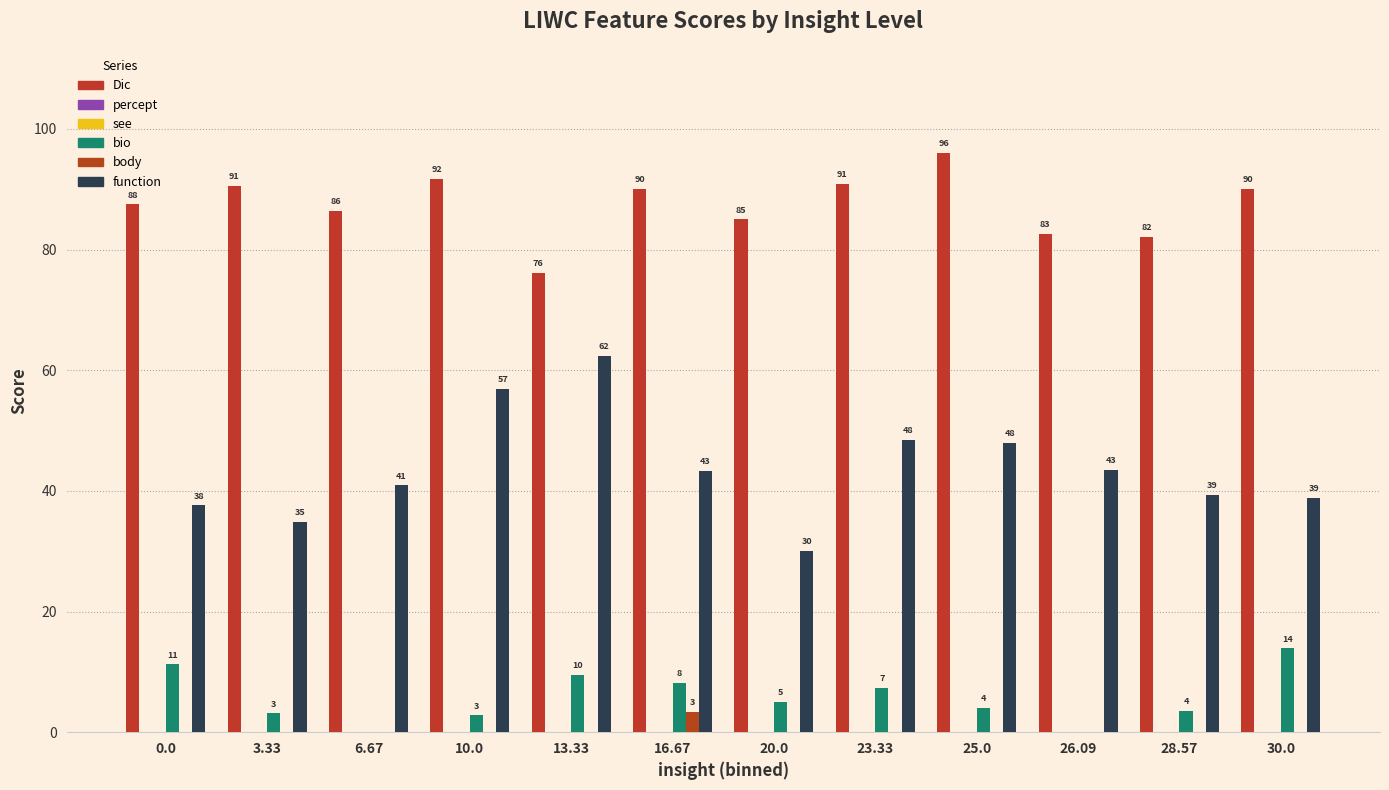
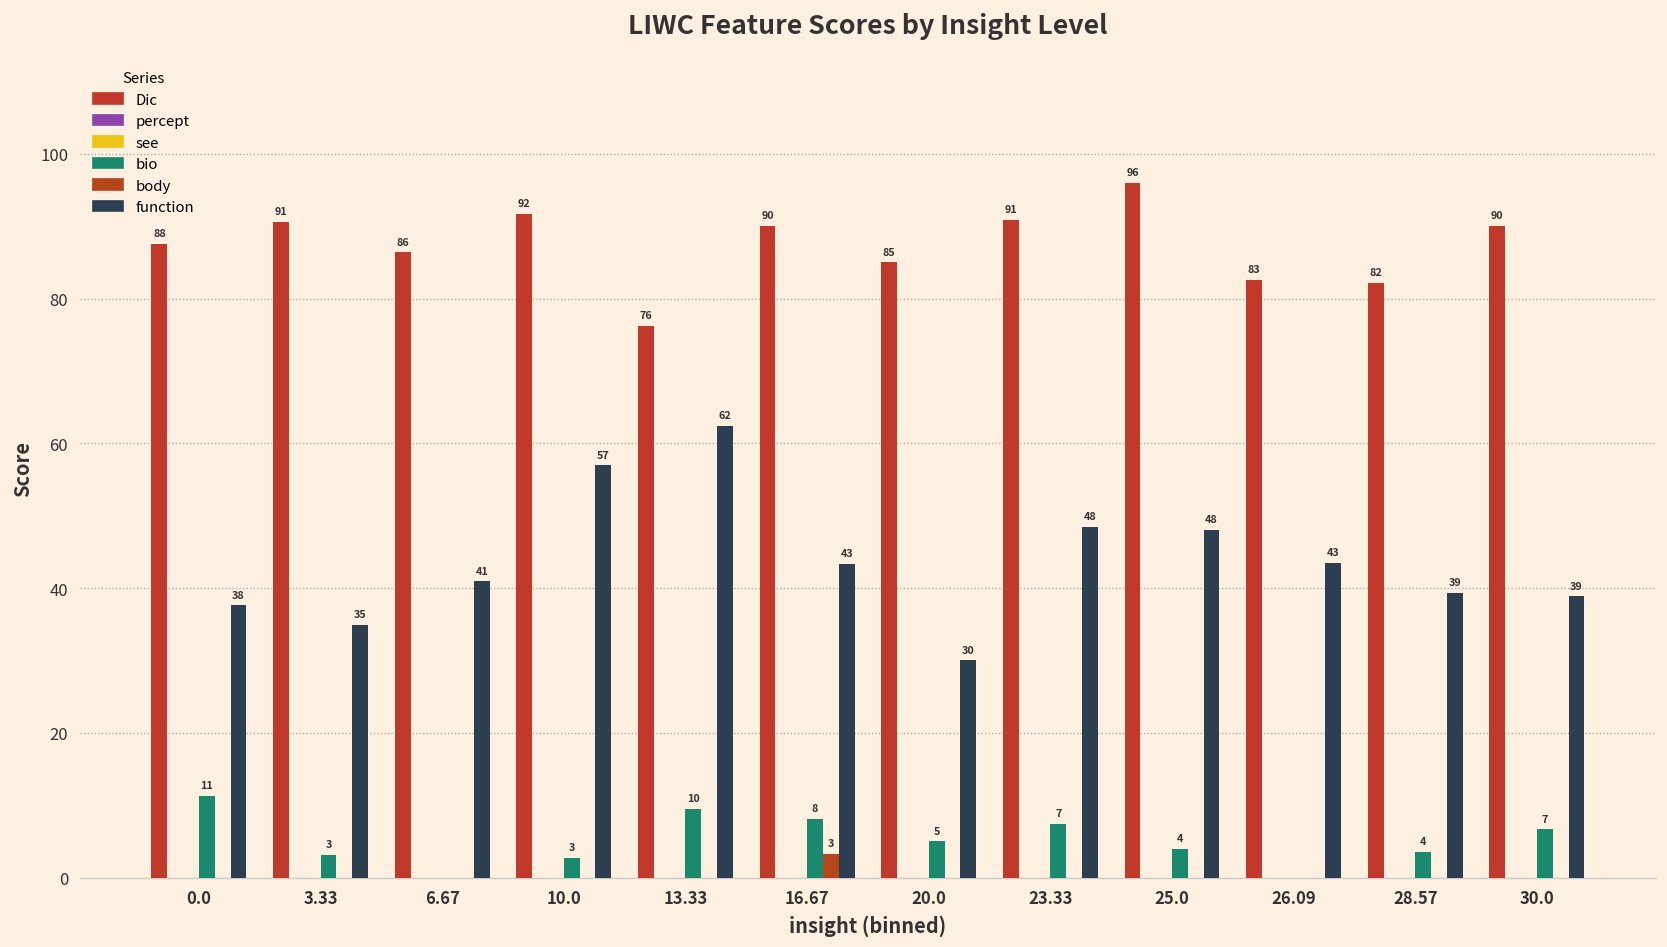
  {
    "percept": {
      "0.0": 0,
      "3.33": 0,
      "6.67": 0,
      "10.0": 0,
      "13.33": 0,
      "16.67": 0,
      "20.0": 0,
      "23.33": 0,
      "25.0": 0,
      "26.09": 0,
      "28.57": 0,
      "30.0": 0
    },
    "see": {
      "0.0": 0,
      "3.33": 0,
      "6.67": 0,
      "10.0": 0,
      "13.33": 0,
      "16.67": 0,
      "20.0": 0,
      "23.33": 0,
      "25.0": 0,
      "26.09": 0,
      "28.57": 0,
      "30.0": 0
    },
    "bio": {
      "0.0": 11,
      "3.33": 3,
      "10.0": 3,
      "13.33": 10,
      "16.67": 8,
      "20.0": 5,
      "23.33": 7,
      "25.0": 4,
      "28.57": 4,
-     "30.0": 14
+     "30.0": 7
    },
    "function": {
      "0.0": 38,
      "3.33": 35,
      "6.67": 41,
      "10.0": 57,
      "13.33": 62,
      "16.67": 43,
      "20.0": 30,
      "23.33": 48,
      "25.0": 48,
      "26.09": 43,
      "28.57": 39,
      "30.0": 39
    }
  }
